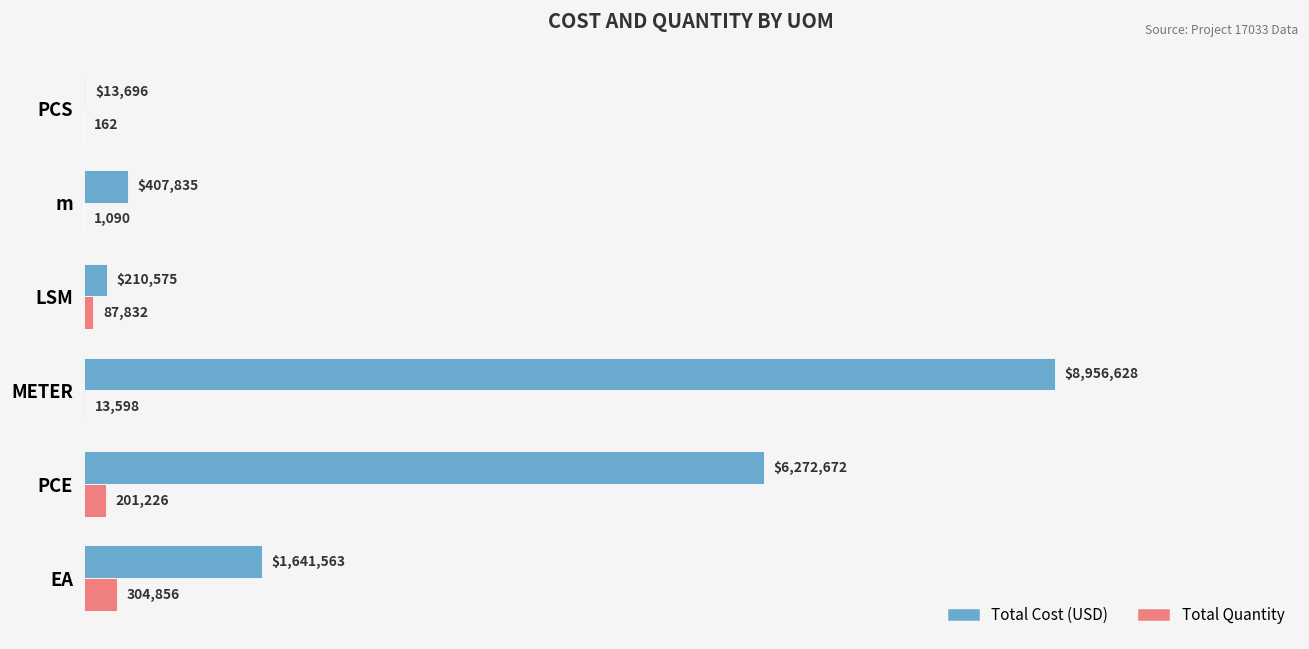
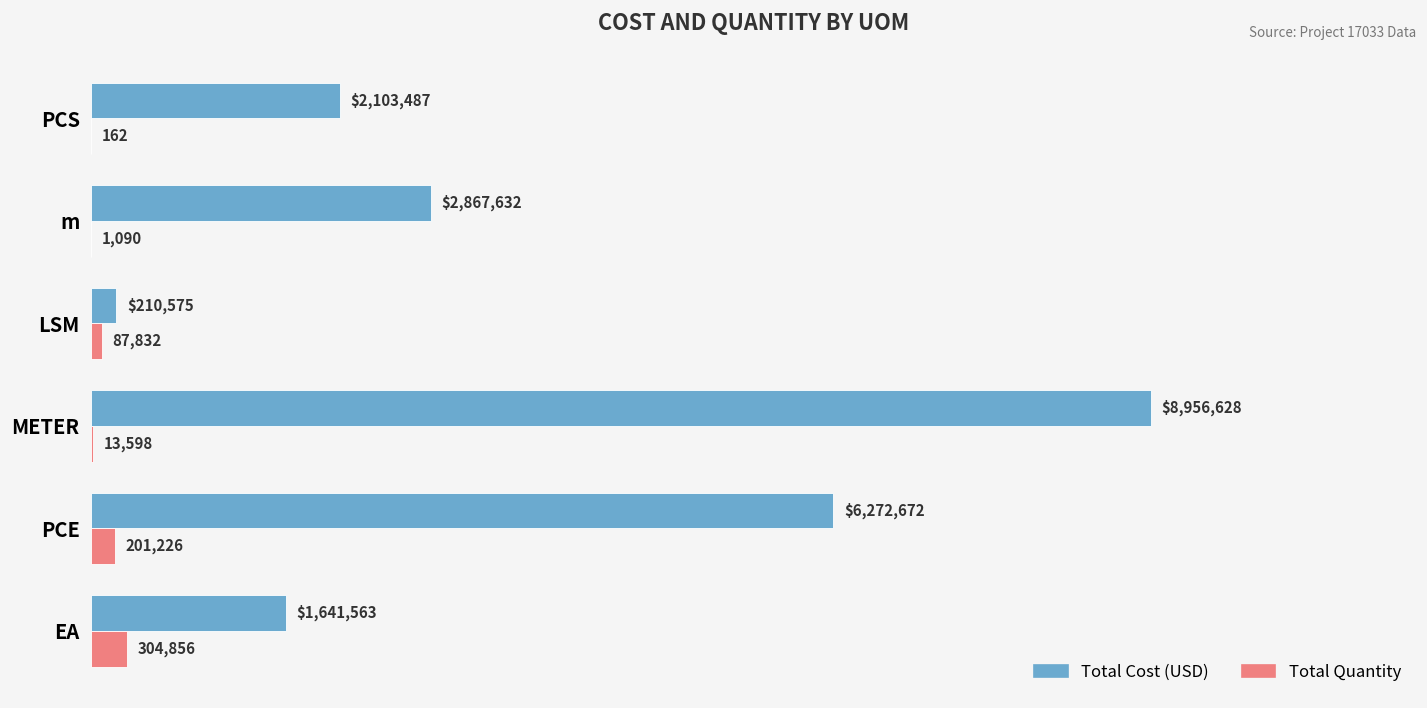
  {
    "Total Cost (USD)": {
-     "PCS": "$13,696",
-     "m": "$407,835",
+     "PCS": "$2,103,487",
+     "m": "$2,867,632",
      "LSM": "$210,575",
      "METER": "$8,956,628",
      "PCE": "$6,272,672",
      "EA": "$1,641,563"
    },
    "Total Quantity": {
      "PCS": "162",
      "m": "1,090",
      "LSM": "87,832",
      "METER": "13,598",
      "PCE": "201,226",
      "EA": "304,856"
    }
  }
